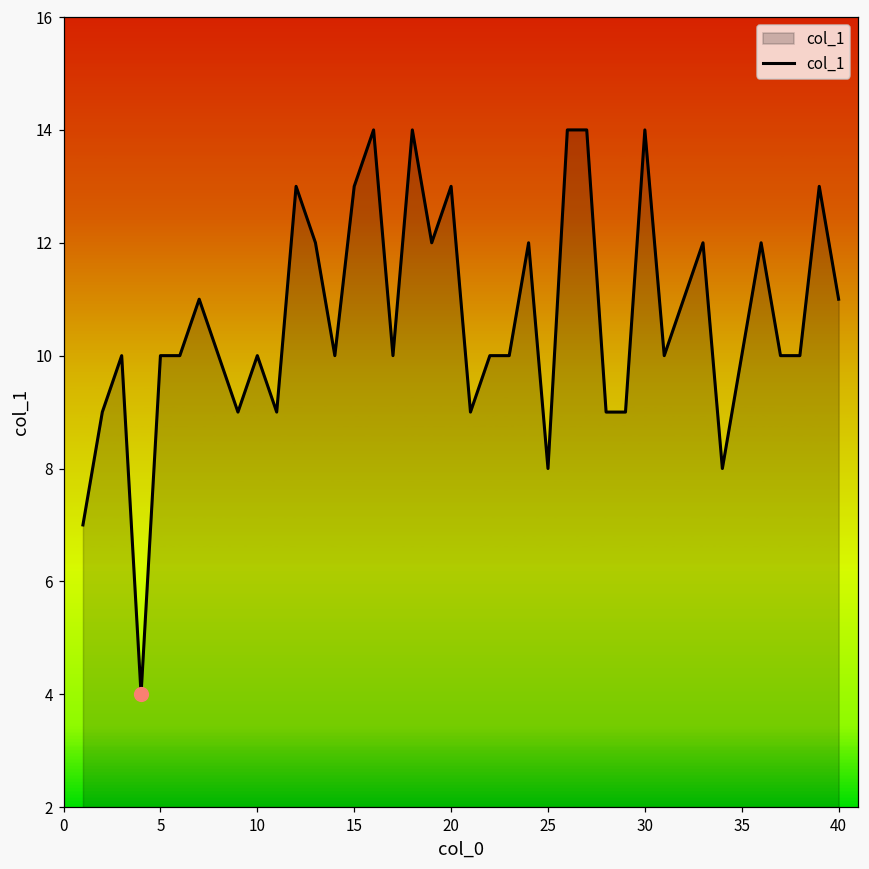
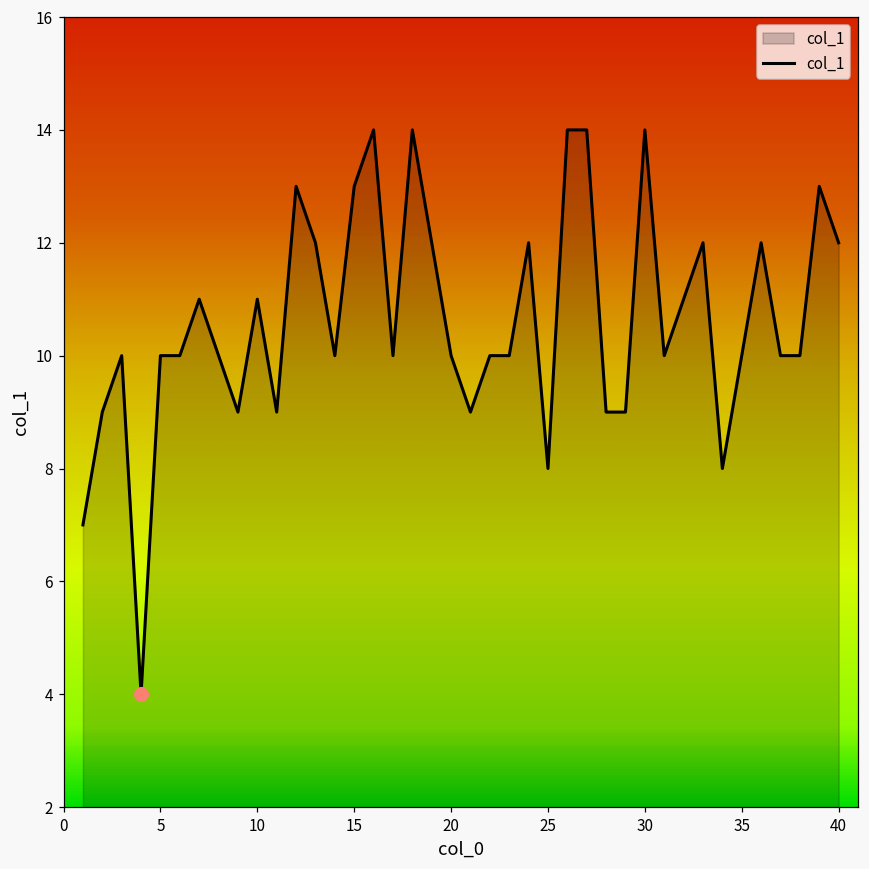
  {
    "col_1": {
      "5": 10,
-     "10": 10,
+     "10": 11,
      "15": 13,
-     "20": 13,
+     "20": 10,
      "25": 8,
      "30": 14,
      "35": 10,
-     "40": 11
+     "40": 12
    }
  }
